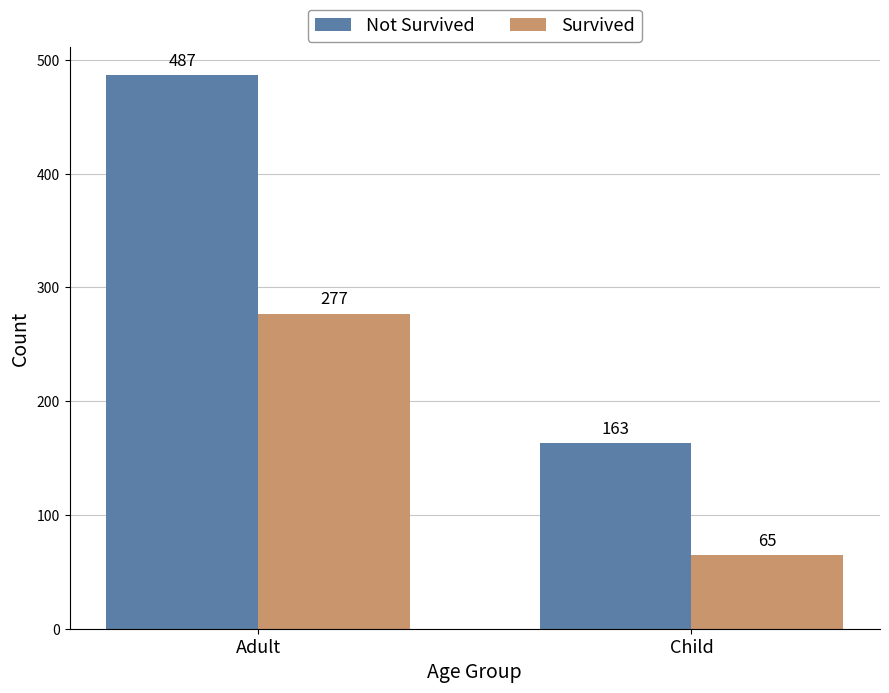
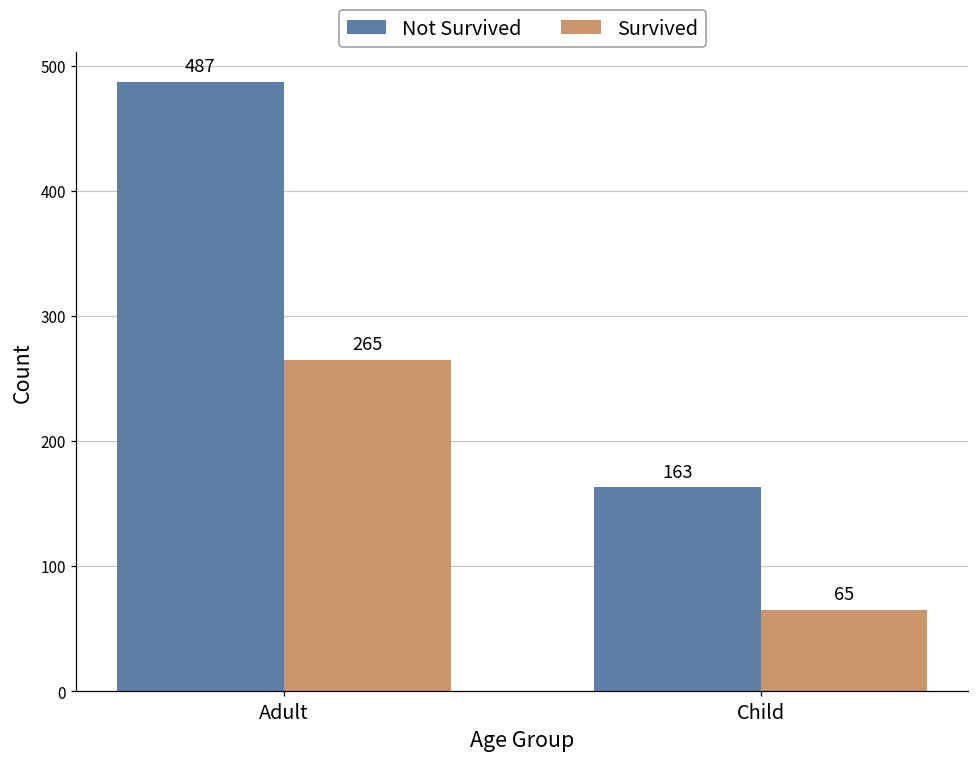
  {
    "Not Survived": {
      "Adult": 487,
      "Child": 163
    },
    "Survived": {
-     "Adult": 277,
+     "Adult": 265,
      "Child": 65
    }
  }
